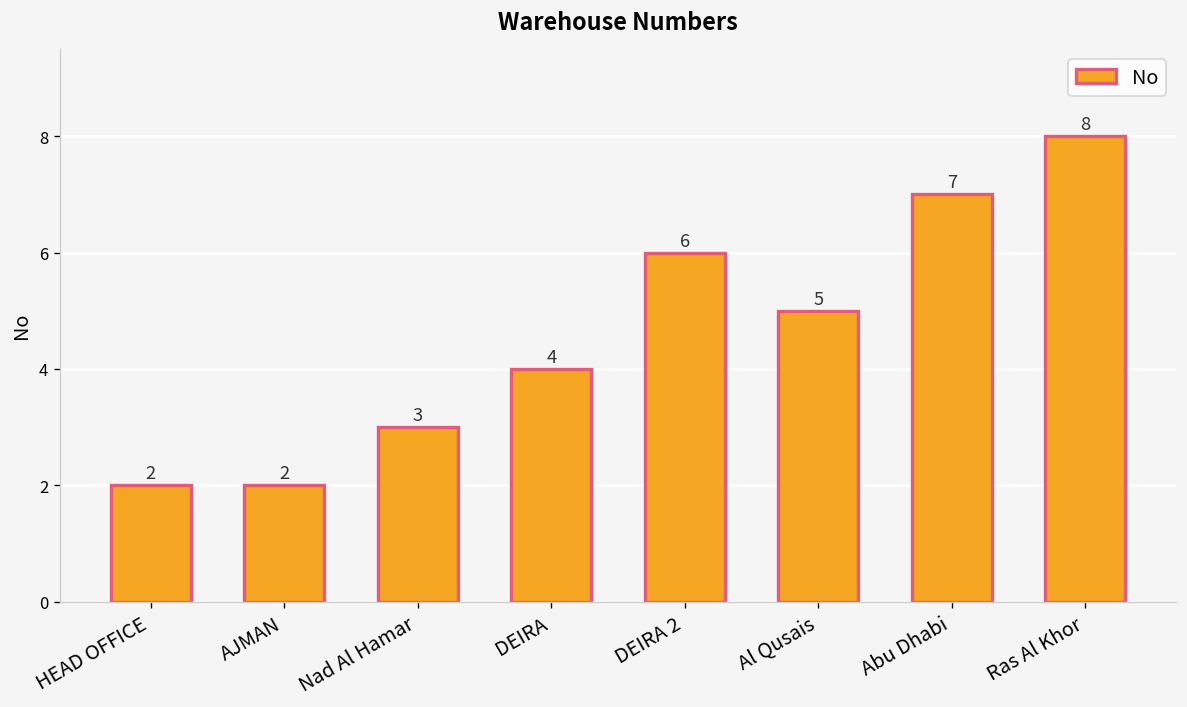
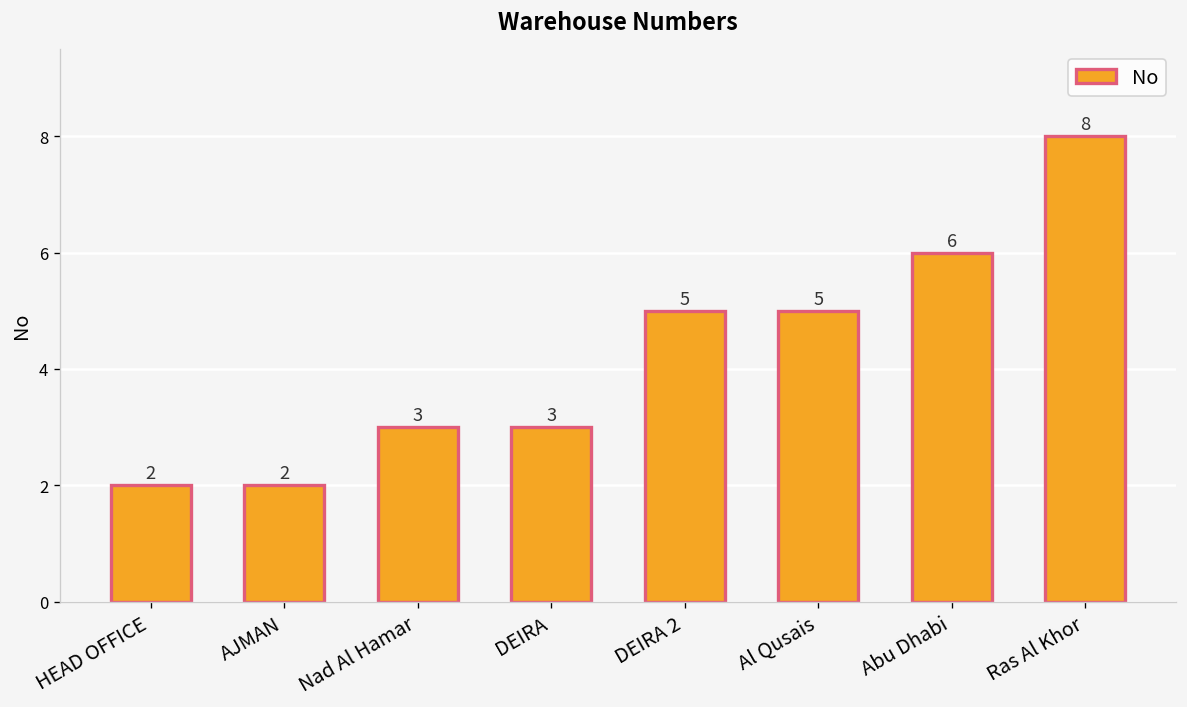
  {
    "HEAD OFFICE": 2,
    "AJMAN": 2,
    "Nad Al Hamar": 3,
-   "DEIRA": 4,
-   "DEIRA 2": 6,
+   "DEIRA": 3,
+   "DEIRA 2": 5,
    "Al Qusais": 5,
-   "Abu Dhabi": 7,
+   "Abu Dhabi": 6,
    "Ras Al Khor": 8
  }
